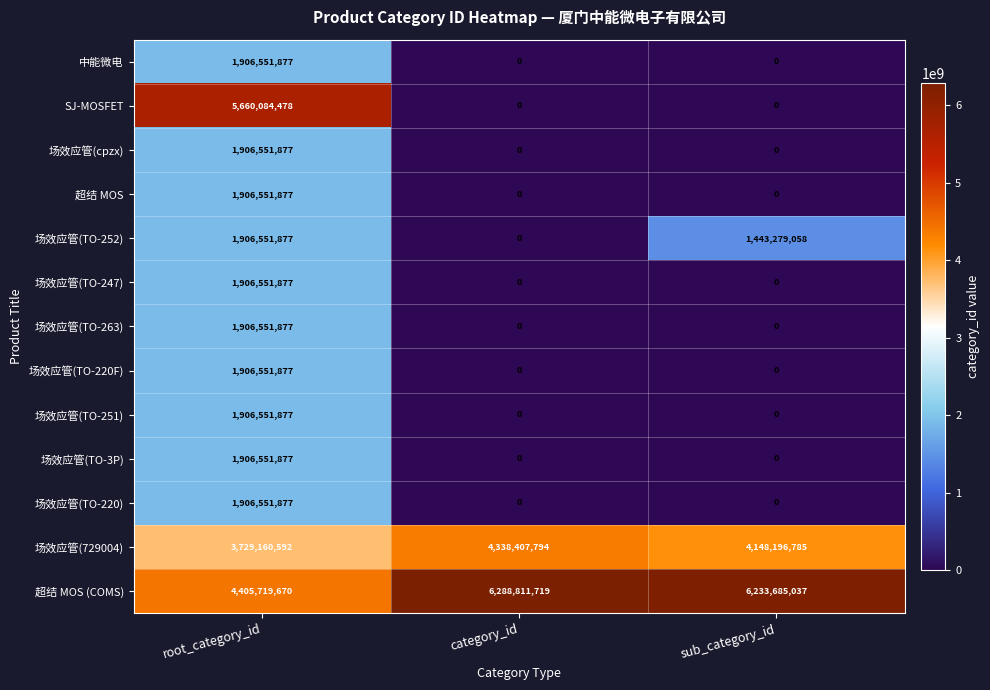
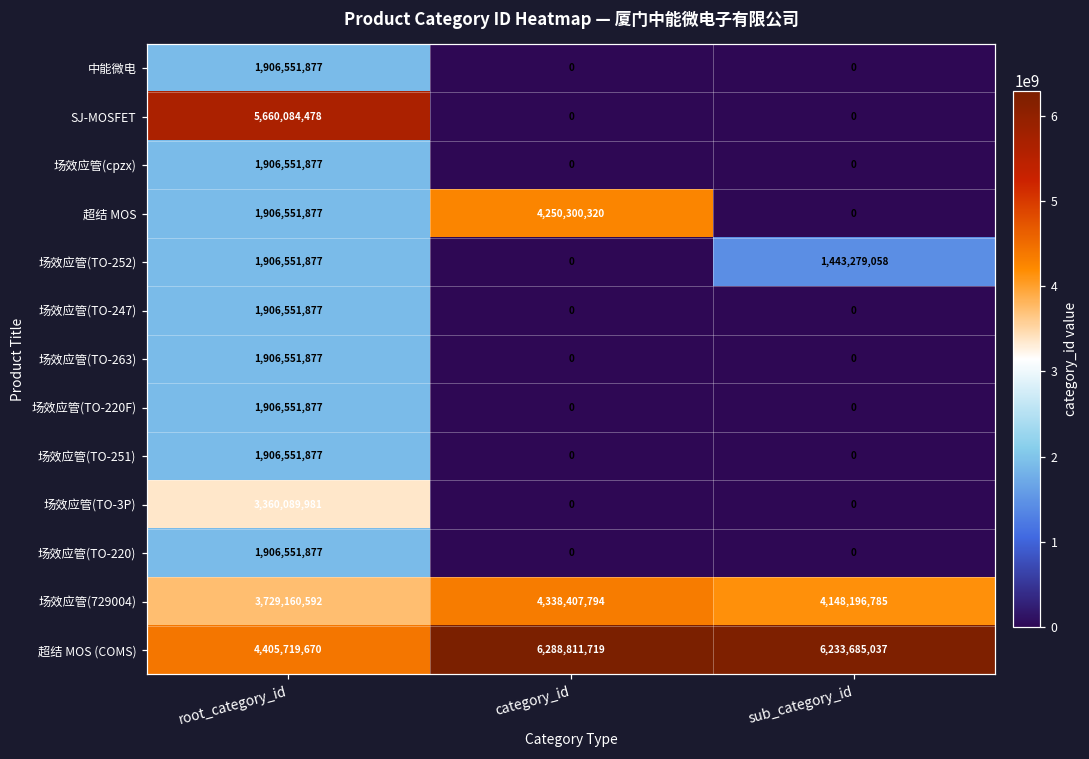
  {
    "中能微电": {
      "root_category_id": "1,906,551,877",
      "category_id": "0",
      "sub_category_id": "0"
    },
    "SJ-MOSFET": {
      "root_category_id": "5,660,084,478",
      "category_id": "0",
      "sub_category_id": "0"
    },
    "场效应管(cpzx)": {
      "root_category_id": "1,906,551,877",
      "category_id": "0",
      "sub_category_id": "0"
    },
    "超结 MOS": {
      "root_category_id": "1,906,551,877",
-     "category_id": "0",
+     "category_id": "4,250,300,320",
      "sub_category_id": "0"
    },
    "场效应管(TO-252)": {
      "root_category_id": "1,906,551,877",
      "category_id": "0",
      "sub_category_id": "1,443,279,058"
    },
    "场效应管(TO-247)": {
      "root_category_id": "1,906,551,877",
      "category_id": "0",
      "sub_category_id": "0"
    },
    "场效应管(TO-263)": {
      "root_category_id": "1,906,551,877",
      "category_id": "0",
      "sub_category_id": "0"
    },
    "场效应管(TO-220F)": {
      "root_category_id": "1,906,551,877",
      "category_id": "0",
      "sub_category_id": "0"
    },
    "场效应管(TO-251)": {
      "root_category_id": "1,906,551,877",
      "category_id": "0",
      "sub_category_id": "0"
    },
    "场效应管(TO-3P)": {
-     "root_category_id": "1,906,551,877",
+     "root_category_id": "3,360,089,981",
      "category_id": "0",
      "sub_category_id": "0"
    },
    "场效应管(TO-220)": {
      "root_category_id": "1,906,551,877",
      "category_id": "0",
      "sub_category_id": "0"
    },
    "场效应管(729004)": {
      "root_category_id": "3,729,160,592",
      "category_id": "4,338,407,794",
      "sub_category_id": "4,148,196,785"
    },
    "超结 MOS (COMS)": {
      "root_category_id": "4,405,719,670",
      "category_id": "6,288,811,719",
      "sub_category_id": "6,233,685,037"
    }
  }
